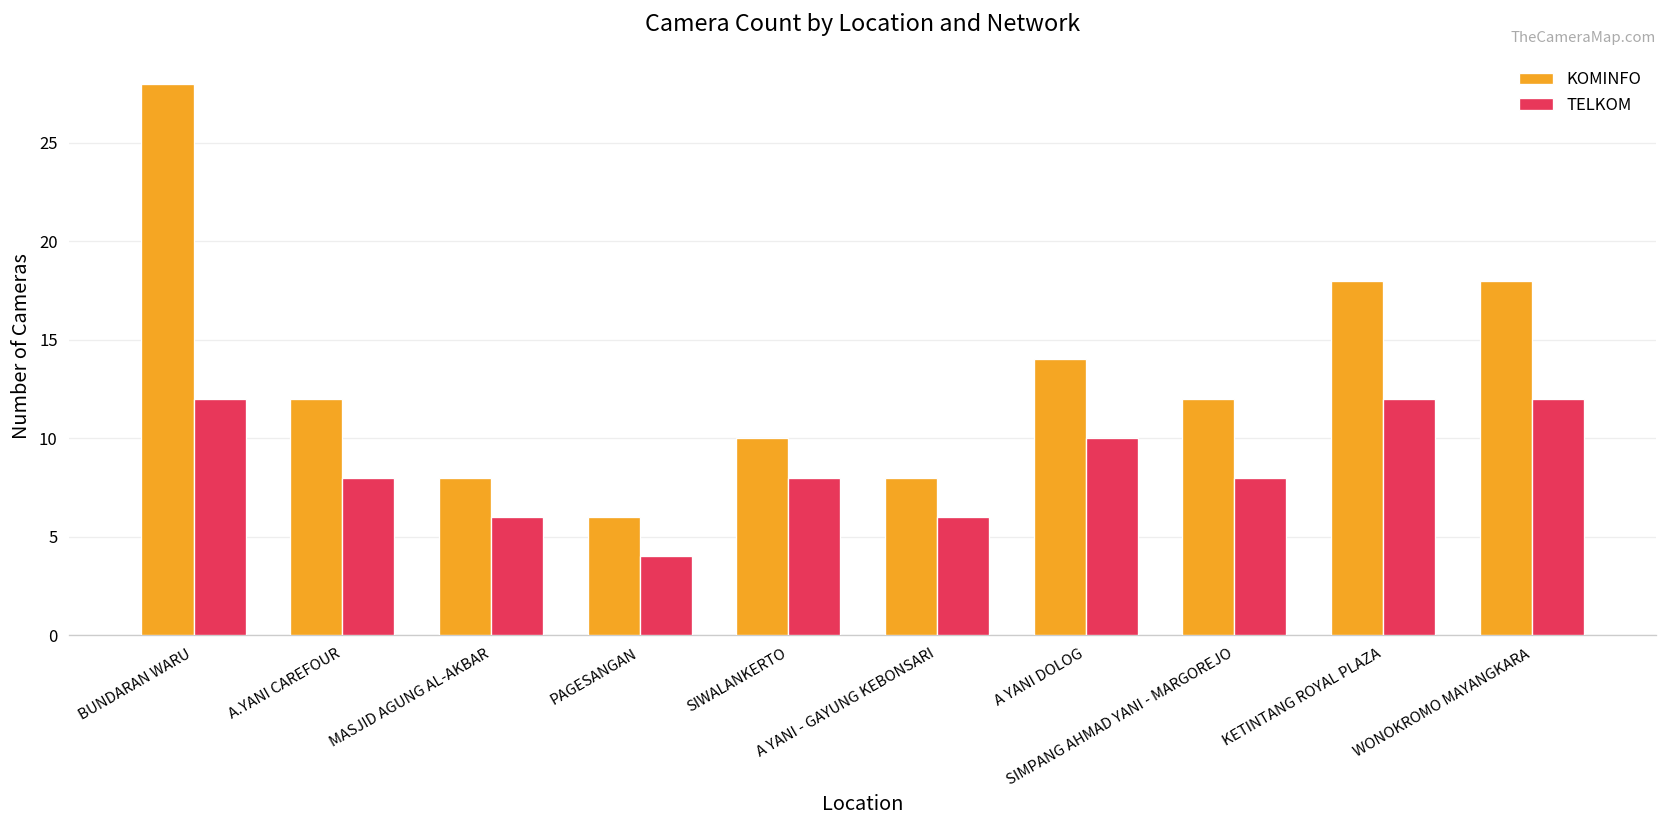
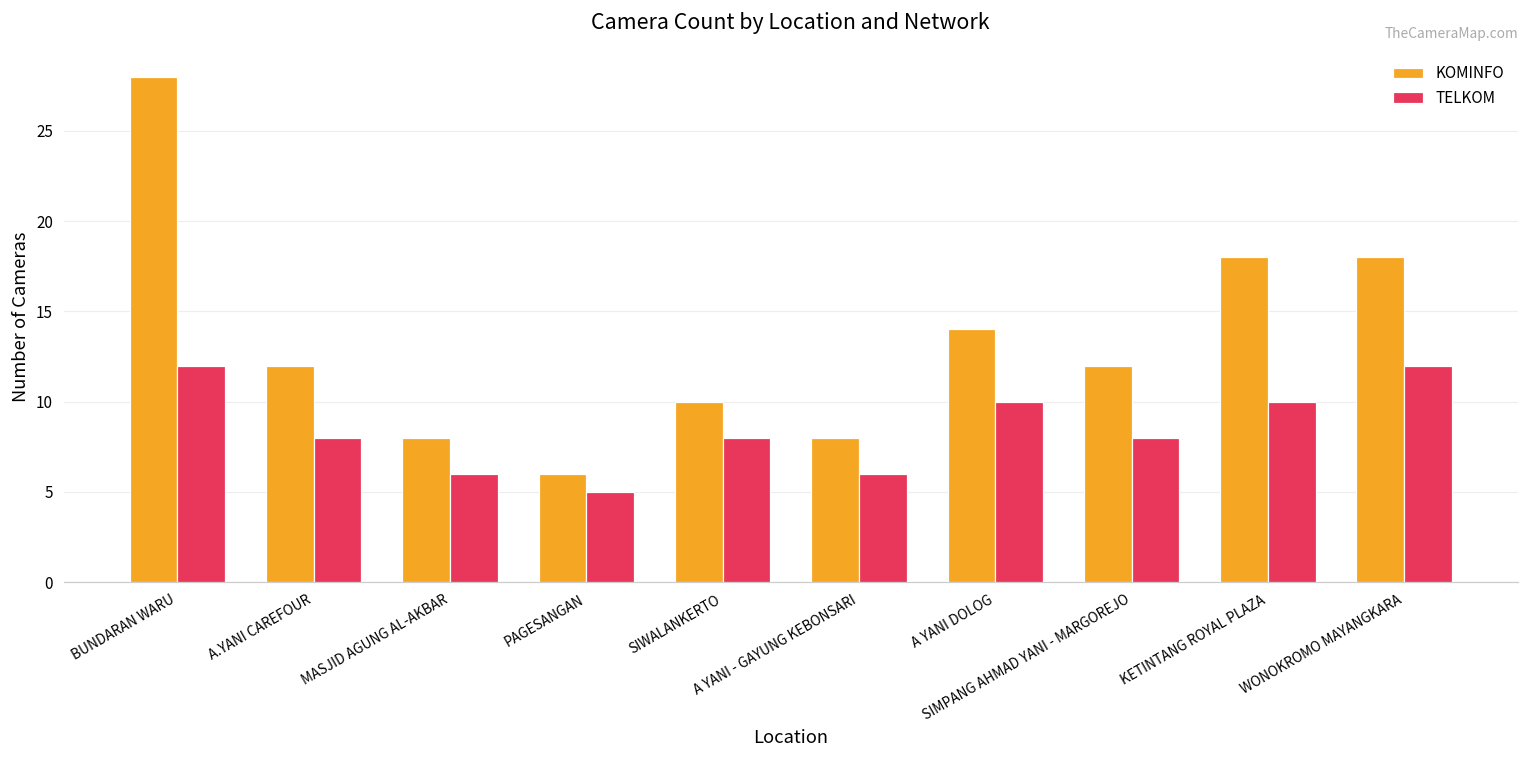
  {
    "KOMINFO": {
      "BUNDARAN WARU": 28,
      "A.YANI CAREFOUR": 12,
      "MASJID AGUNG AL-AKBAR": 8,
      "PAGESANGAN": 6,
      "SIWALANKERTO": 10,
      "A YANI - GAYUNG KEBONSARI": 8,
      "A YANI DOLOG": 14,
      "SIMPANG AHMAD YANI - MARGOREJO": 12,
      "KETINTANG ROYAL PLAZA": 18,
      "WONOKROMO MAYANGKARA": 18
    },
    "TELKOM": {
      "BUNDARAN WARU": 12,
      "A.YANI CAREFOUR": 8,
      "MASJID AGUNG AL-AKBAR": 6,
-     "PAGESANGAN": 4,
+     "PAGESANGAN": 5,
      "SIWALANKERTO": 8,
      "A YANI - GAYUNG KEBONSARI": 6,
      "A YANI DOLOG": 10,
      "SIMPANG AHMAD YANI - MARGOREJO": 8,
-     "KETINTANG ROYAL PLAZA": 12,
+     "KETINTANG ROYAL PLAZA": 10,
      "WONOKROMO MAYANGKARA": 12
    }
  }
